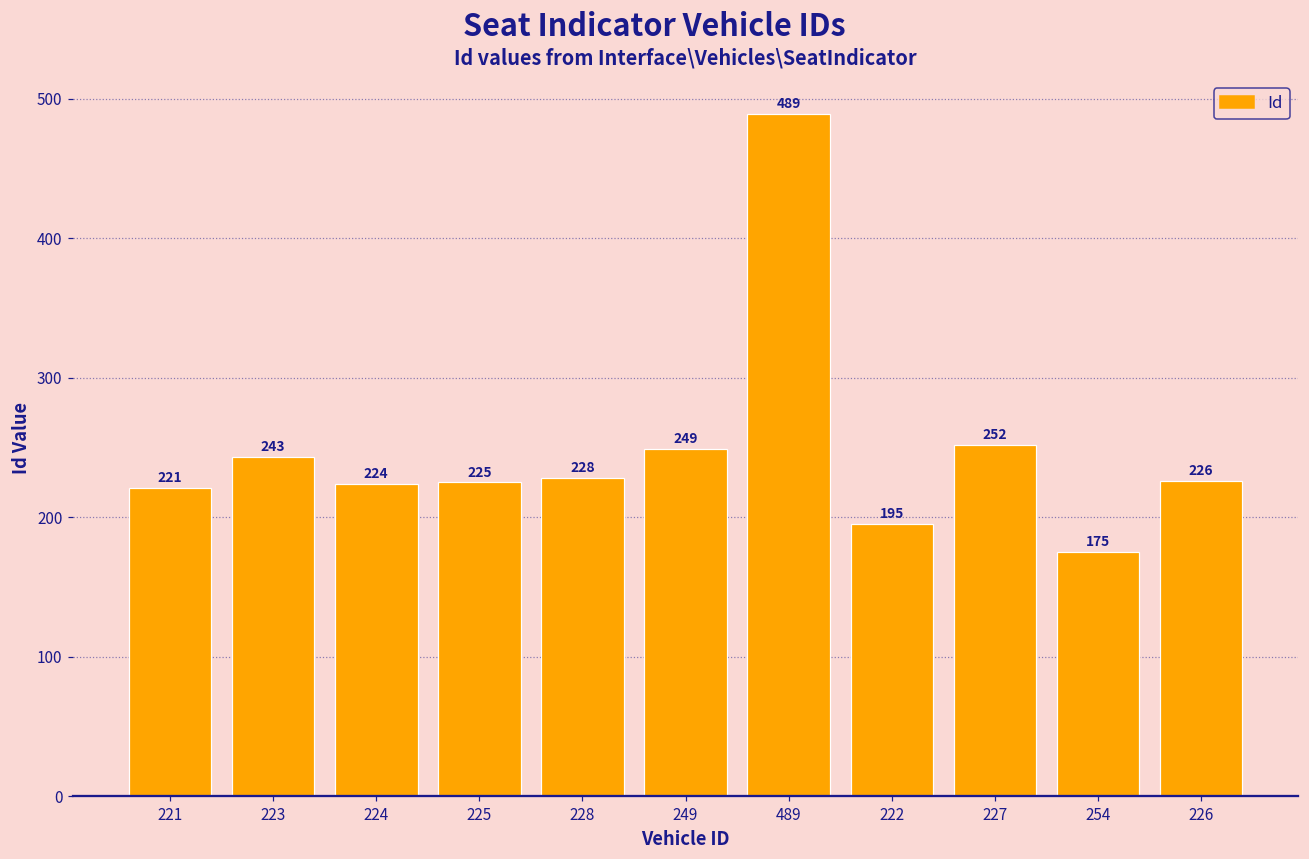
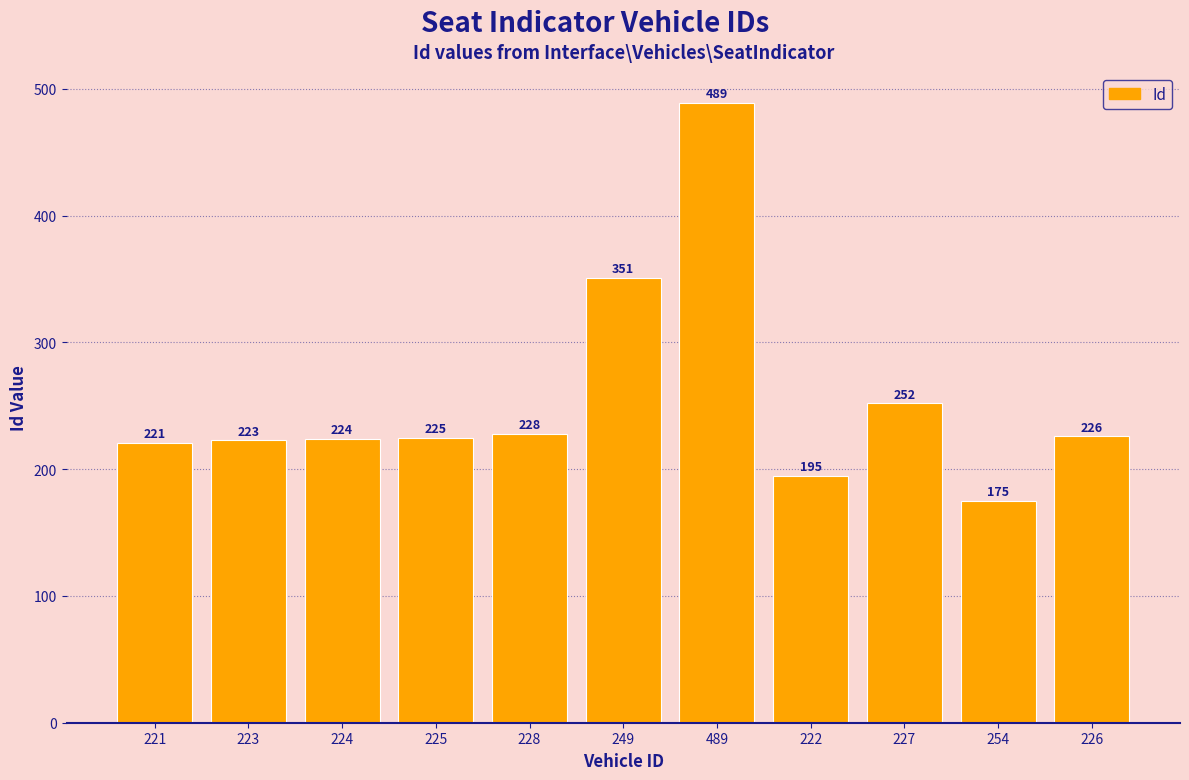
  {
    "221": 221,
-   "223": 243,
+   "223": 223,
    "224": 224,
    "225": 225,
    "228": 228,
-   "249": 249,
+   "249": 351,
    "489": 489,
    "222": 195,
    "227": 252,
    "254": 175,
    "226": 226
  }
